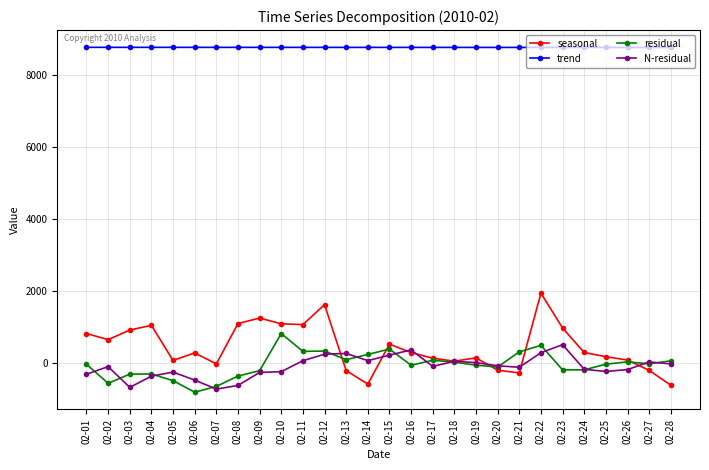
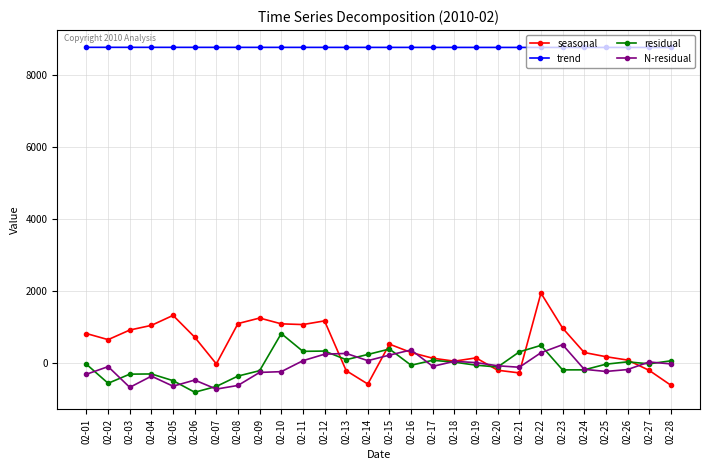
  {
    "seasonal": {
      "02-01": 800,
      "02-02": 700,
      "02-03": 900,
      "02-04": 1000,
-     "02-05": 100,
-     "02-06": 300,
+     "02-05": 1300,
+     "02-06": 700,
      "02-07": 0,
      "02-08": 1100,
      "02-09": 1300,
      "02-10": 1100,
      "02-11": 1100,
-     "02-12": 1600,
+     "02-12": 1200,
      "02-13": -200,
      "02-14": -600,
      "02-15": 500,
      "02-16": 300,
      "02-19": 100,
      "02-20": -200,
      "02-21": -300,
      "02-22": 1900,
      "02-23": 1000,
      "02-24": 300,
      "02-25": 200,
      "02-27": -200,
      "02-28": -600
    },
    "trend": {
      "02-05": 8800,
      "02-06": 8800,
      "02-07": 8800,
      "02-08": 8800,
      "02-09": 8800,
      "02-10": 8800,
      "02-11": 8800,
      "02-12": 8800,
      "02-13": 8800,
      "02-14": 8800,
      "02-15": 8800,
      "02-16": 8800,
      "02-17": 8800,
      "02-18": 8800,
      "02-19": 8800,
      "02-20": 8800,
      "02-21": 8800
    },
    "residual": {
      "02-01": 0,
      "02-02": -600,
      "02-03": -300,
      "02-05": -500,
      "02-06": -800,
      "02-07": -600,
      "02-08": -400,
      "02-10": 800,
      "02-11": 300,
      "02-12": 300,
      "02-13": 100,
      "02-14": 200,
      "02-15": 400,
      "02-16": -100,
      "02-19": -100,
      "02-21": 300,
      "02-22": 500,
      "02-23": -200,
      "02-25": 0,
      "02-28": 100
    },
    "N-residual": {
      "02-01": -300,
      "02-02": -100,
      "02-03": -700,
-     "02-05": -200,
+     "02-05": -600,
      "02-06": -500,
      "02-07": -700,
      "02-08": -600,
      "02-10": -200,
      "02-11": 100,
      "02-12": 200,
      "02-13": 300,
      "02-14": 100,
      "02-15": 200,
      "02-16": 400,
      "02-17": -100,
      "02-19": 0,
      "02-21": -100,
      "02-22": 300,
      "02-23": 500,
      "02-25": -200,
      "02-26": -200,
      "02-28": 0
    }
  }
